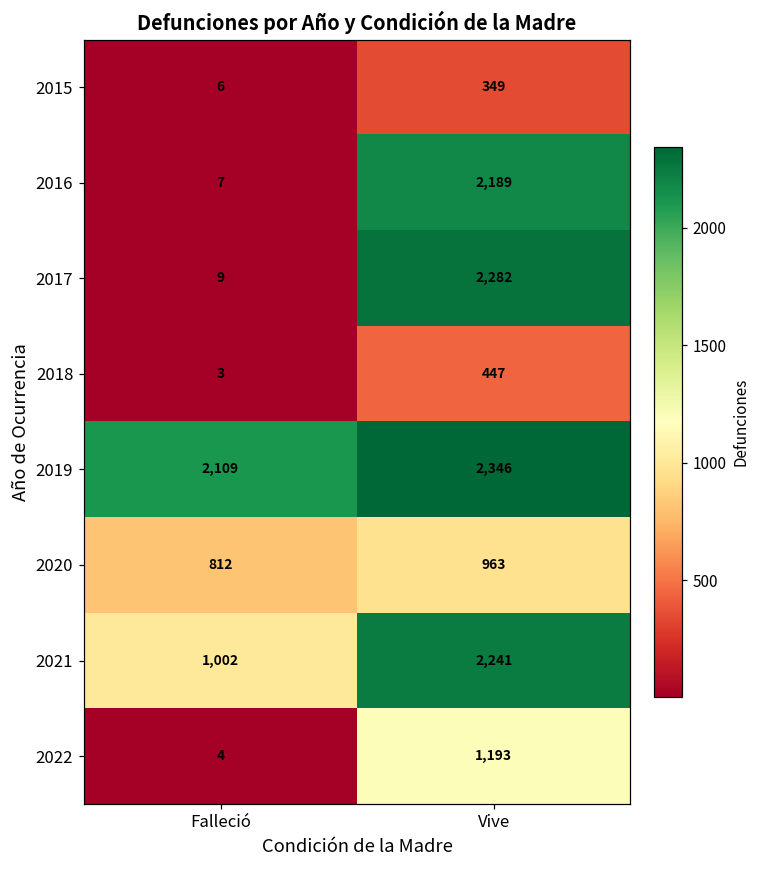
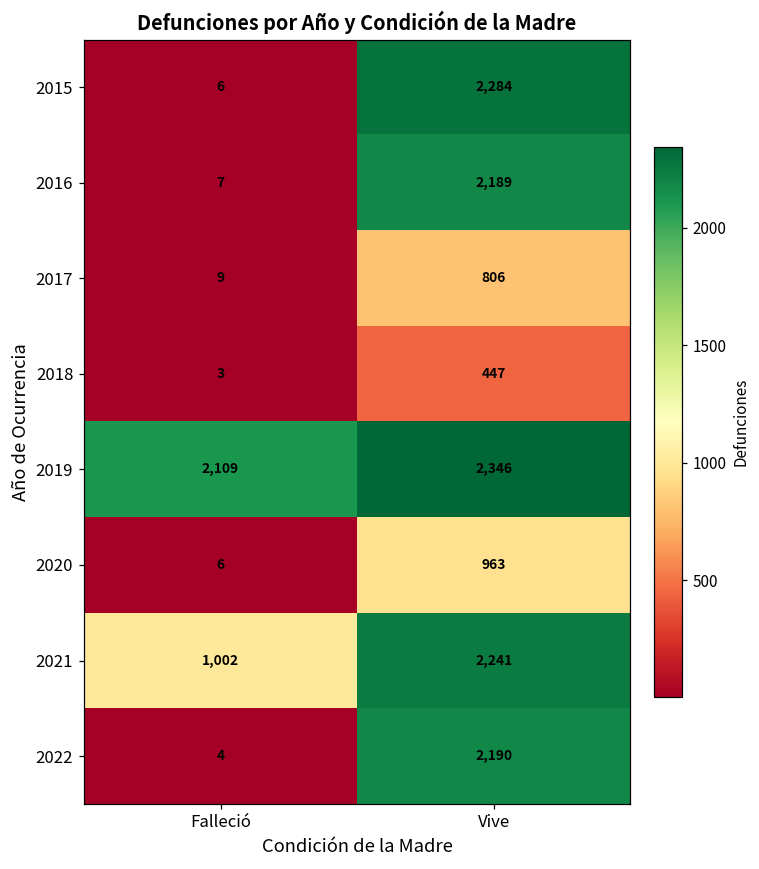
  {
    "2015": {
      "Falleció": "6",
-     "Vive": "349"
+     "Vive": "2,284"
    },
    "2016": {
      "Falleció": "7",
      "Vive": "2,189"
    },
    "2017": {
      "Falleció": "9",
-     "Vive": "2,282"
+     "Vive": "806"
    },
    "2018": {
      "Falleció": "3",
      "Vive": "447"
    },
    "2019": {
      "Falleció": "2,109",
      "Vive": "2,346"
    },
    "2020": {
-     "Falleció": "812",
+     "Falleció": "6",
      "Vive": "963"
    },
    "2021": {
      "Falleció": "1,002",
      "Vive": "2,241"
    },
    "2022": {
      "Falleció": "4",
-     "Vive": "1,193"
+     "Vive": "2,190"
    }
  }
